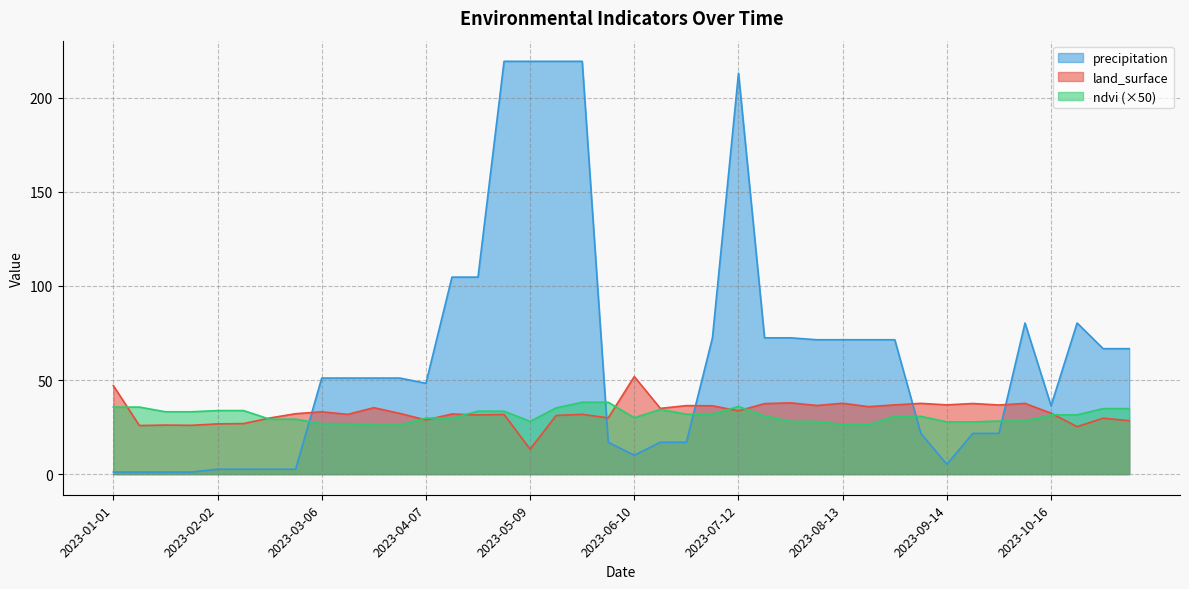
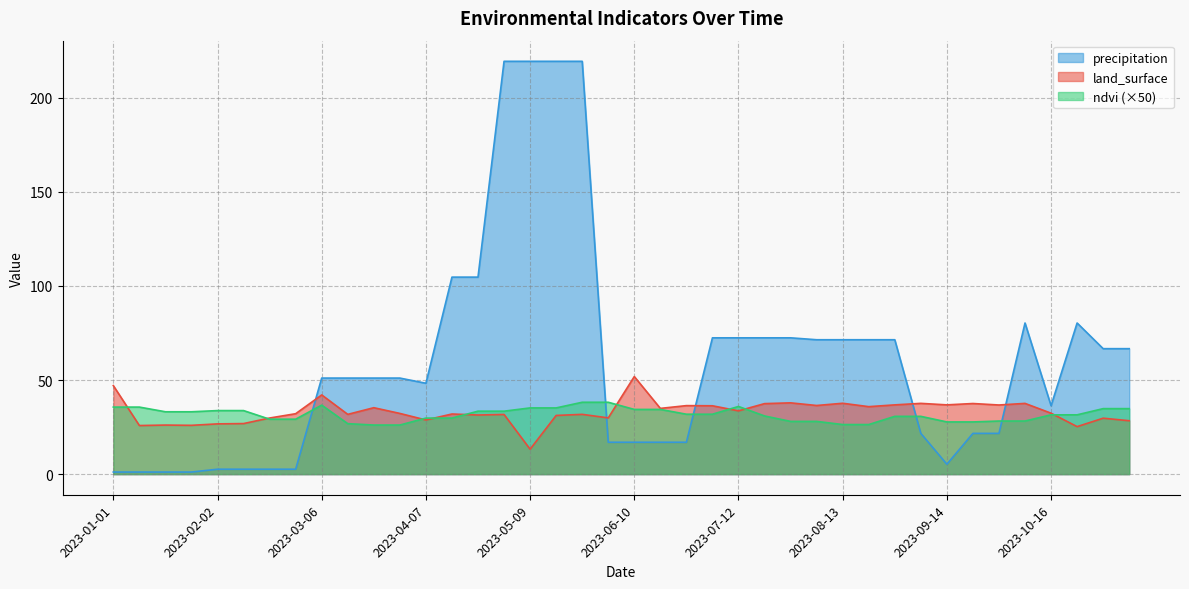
  {
    "precipitation": {
      "2023-01-01": 1,
      "2023-02-02": 3,
      "2023-03-06": 51,
      "2023-04-07": 48,
      "2023-05-09": 219,
-     "2023-06-10": 10,
-     "2023-07-12": 213,
+     "2023-06-10": 17,
+     "2023-07-12": 72,
      "2023-08-13": 71,
      "2023-09-14": 5,
      "2023-10-16": 36
    },
    "land_surface": {
      "2023-01-01": 47,
      "2023-02-02": 27,
-     "2023-03-06": 33,
+     "2023-03-06": 42,
      "2023-05-09": 13,
      "2023-06-10": 52,
      "2023-07-12": 34,
      "2023-08-13": 38,
      "2023-09-14": 37
    },
    "ndvi (×50)": {
      "2023-01-01": 36,
      "2023-02-02": 34,
-     "2023-03-06": 27,
-     "2023-05-09": 28,
-     "2023-06-10": 30,
+     "2023-03-06": 37,
+     "2023-05-09": 35,
+     "2023-06-10": 34,
      "2023-07-12": 36,
      "2023-08-13": 26,
      "2023-09-14": 28
    }
  }
